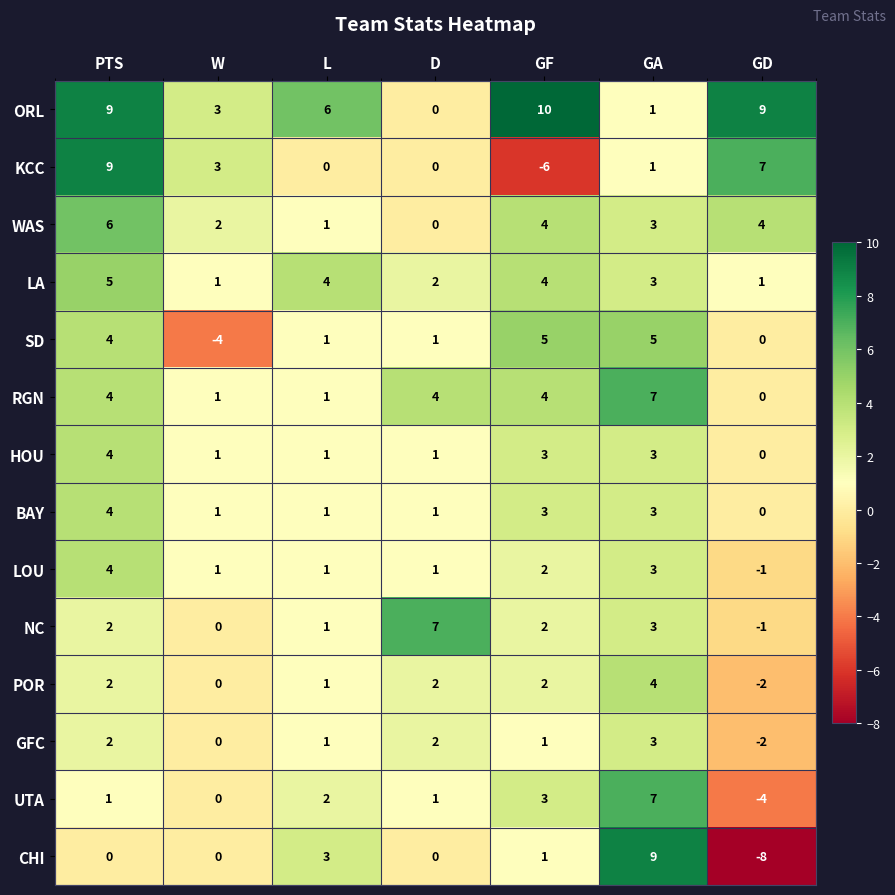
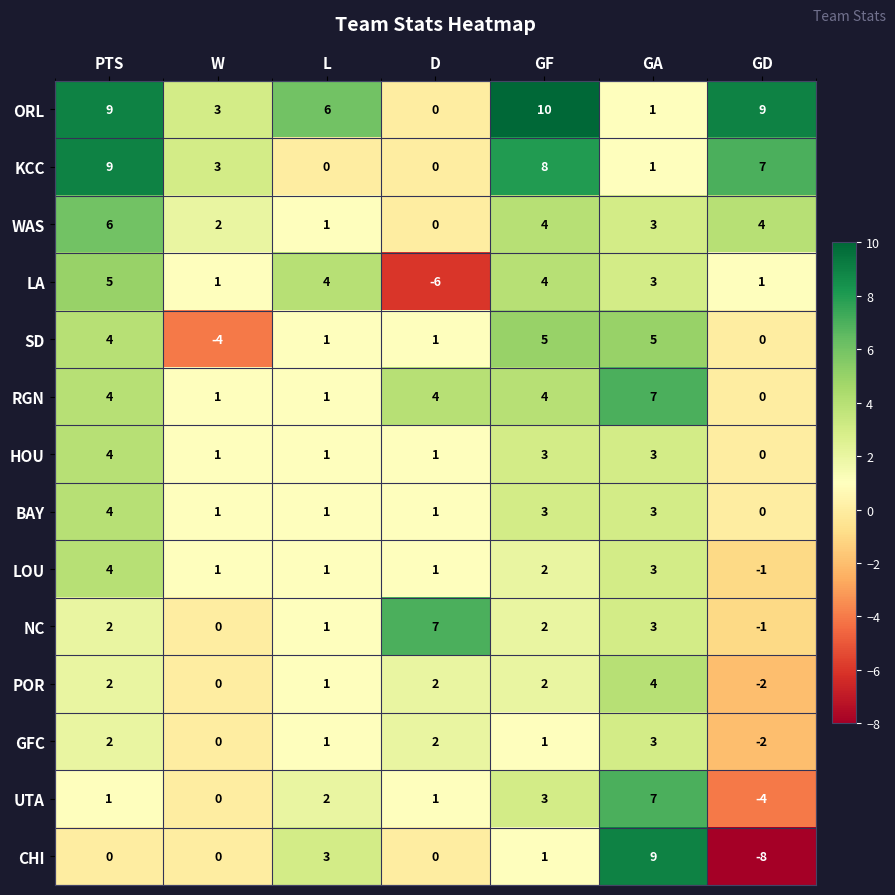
  {
    "ORL": {
      "PTS": 9,
      "W": 3,
      "L": 6,
      "D": 0,
      "GF": 10,
      "GA": 1,
      "GD": 9
    },
    "KCC": {
      "PTS": 9,
      "W": 3,
      "L": 0,
      "D": 0,
-     "GF": -6,
+     "GF": 8,
      "GA": 1,
      "GD": 7
    },
    "WAS": {
      "PTS": 6,
      "W": 2,
      "L": 1,
      "D": 0,
      "GF": 4,
      "GA": 3,
      "GD": 4
    },
    "LA": {
      "PTS": 5,
      "W": 1,
      "L": 4,
-     "D": 2,
+     "D": -6,
      "GF": 4,
      "GA": 3,
      "GD": 1
    },
    "SD": {
      "PTS": 4,
      "W": -4,
      "L": 1,
      "D": 1,
      "GF": 5,
      "GA": 5,
      "GD": 0
    },
    "RGN": {
      "PTS": 4,
      "W": 1,
      "L": 1,
      "D": 4,
      "GF": 4,
      "GA": 7,
      "GD": 0
    },
    "HOU": {
      "PTS": 4,
      "W": 1,
      "L": 1,
      "D": 1,
      "GF": 3,
      "GA": 3,
      "GD": 0
    },
    "BAY": {
      "PTS": 4,
      "W": 1,
      "L": 1,
      "D": 1,
      "GF": 3,
      "GA": 3,
      "GD": 0
    },
    "LOU": {
      "PTS": 4,
      "W": 1,
      "L": 1,
      "D": 1,
      "GF": 2,
      "GA": 3,
      "GD": -1
    },
    "NC": {
      "PTS": 2,
      "W": 0,
      "L": 1,
      "D": 7,
      "GF": 2,
      "GA": 3,
      "GD": -1
    },
    "POR": {
      "PTS": 2,
      "W": 0,
      "L": 1,
      "D": 2,
      "GF": 2,
      "GA": 4,
      "GD": -2
    },
    "GFC": {
      "PTS": 2,
      "W": 0,
      "L": 1,
      "D": 2,
      "GF": 1,
      "GA": 3,
      "GD": -2
    },
    "UTA": {
      "PTS": 1,
      "W": 0,
      "L": 2,
      "D": 1,
      "GF": 3,
      "GA": 7,
      "GD": -4
    },
    "CHI": {
      "PTS": 0,
      "W": 0,
      "L": 3,
      "D": 0,
      "GF": 1,
      "GA": 9,
      "GD": -8
    }
  }
